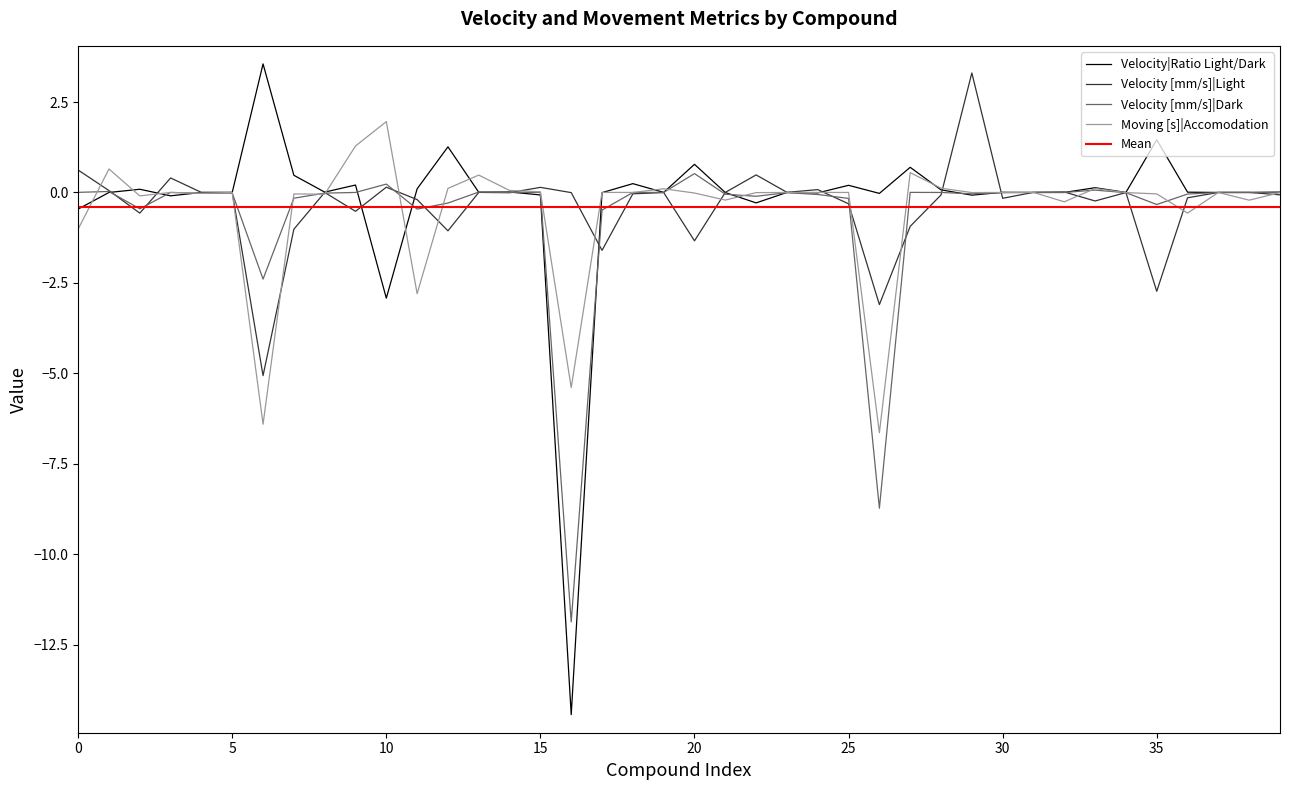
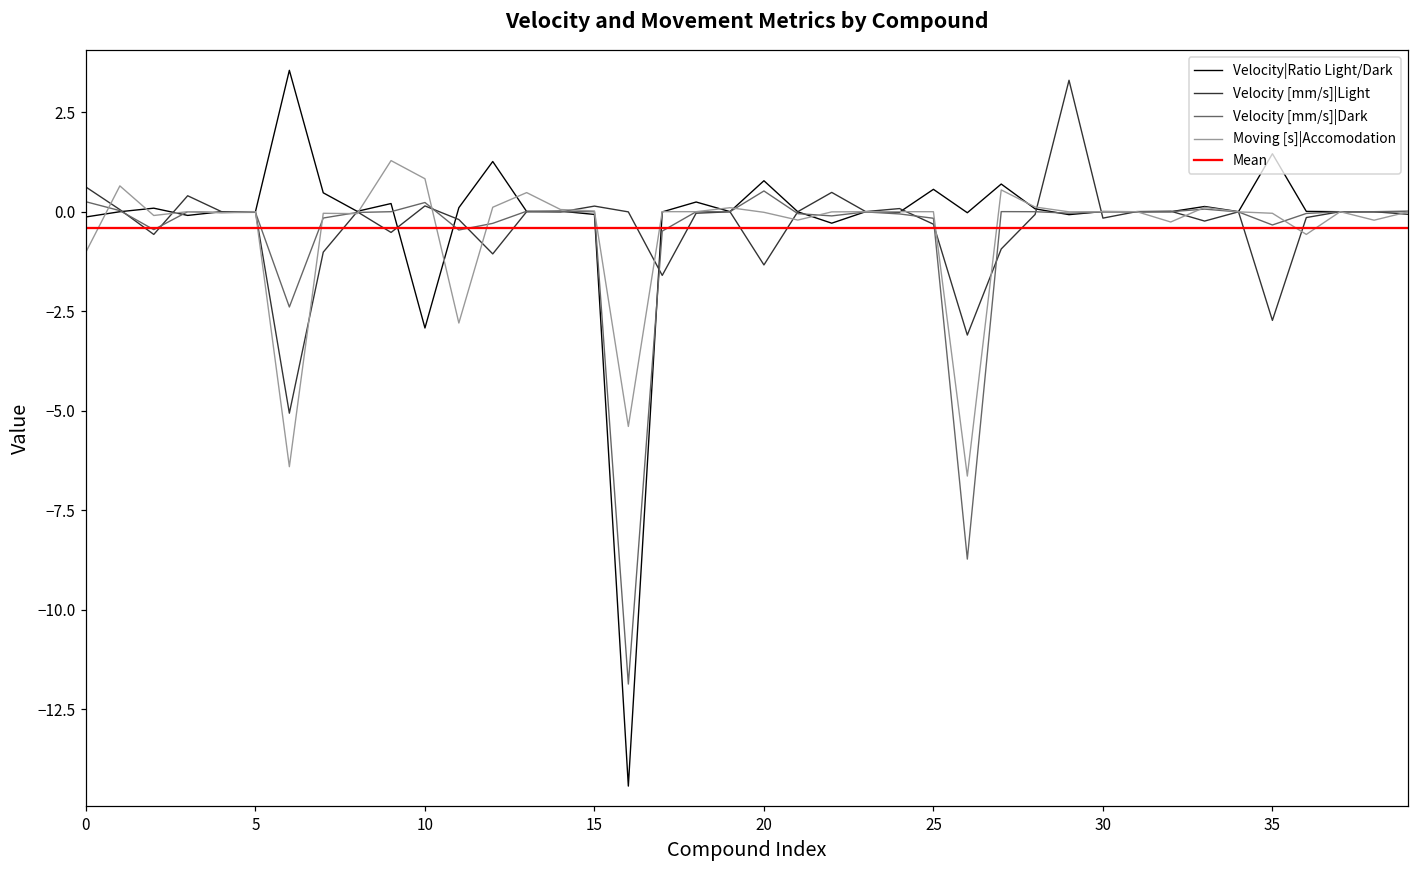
  {
    "Velocity|Ratio Light/Dark": {
-     "0": -0.5,
+     "0": -0.1,
      "10": -2.9,
      "20": 0.8,
-     "25": 0.2
+     "25": 0.6
    },
    "Velocity [mm/s]|Light": {
      "0": 0.6,
      "10": 0.1,
      "15": 0.1,
      "20": -1.3,
      "25": -0.3,
      "30": -0.2,
      "35": -2.7
    },
    "Velocity [mm/s]|Dark": {
-     "0": 0.0,
+     "0": 0.2,
      "10": 0.2,
      "20": 0.5,
      "25": -0.2,
      "35": -0.3
    },
    "Moving [s]|Accomodation": {
      "0": -1.0,
-     "10": 2.0,
+     "10": 0.8,
      "20": 0.0,
      "25": 0.0,
      "35": 0.0
    }
  }
